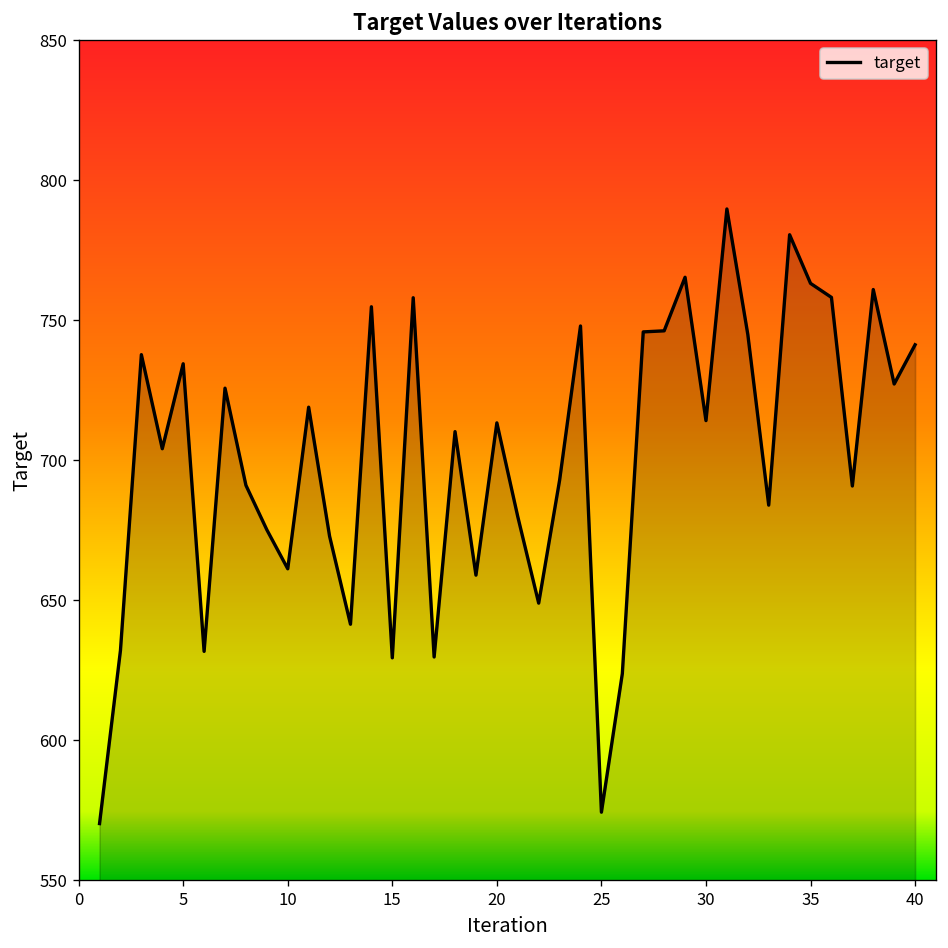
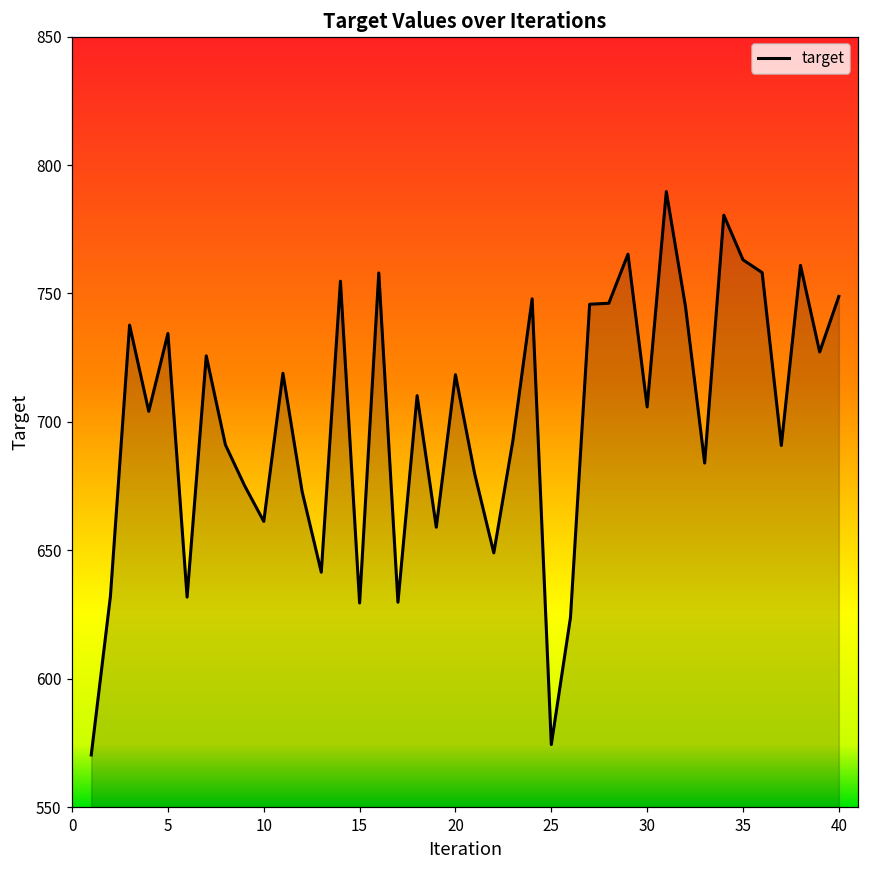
  {
    "5": 734,
    "10": 661,
    "15": 629,
-   "20": 713,
+   "20": 718,
    "25": 574,
-   "30": 714,
+   "30": 706,
    "35": 763,
-   "40": 741
+   "40": 749
  }
